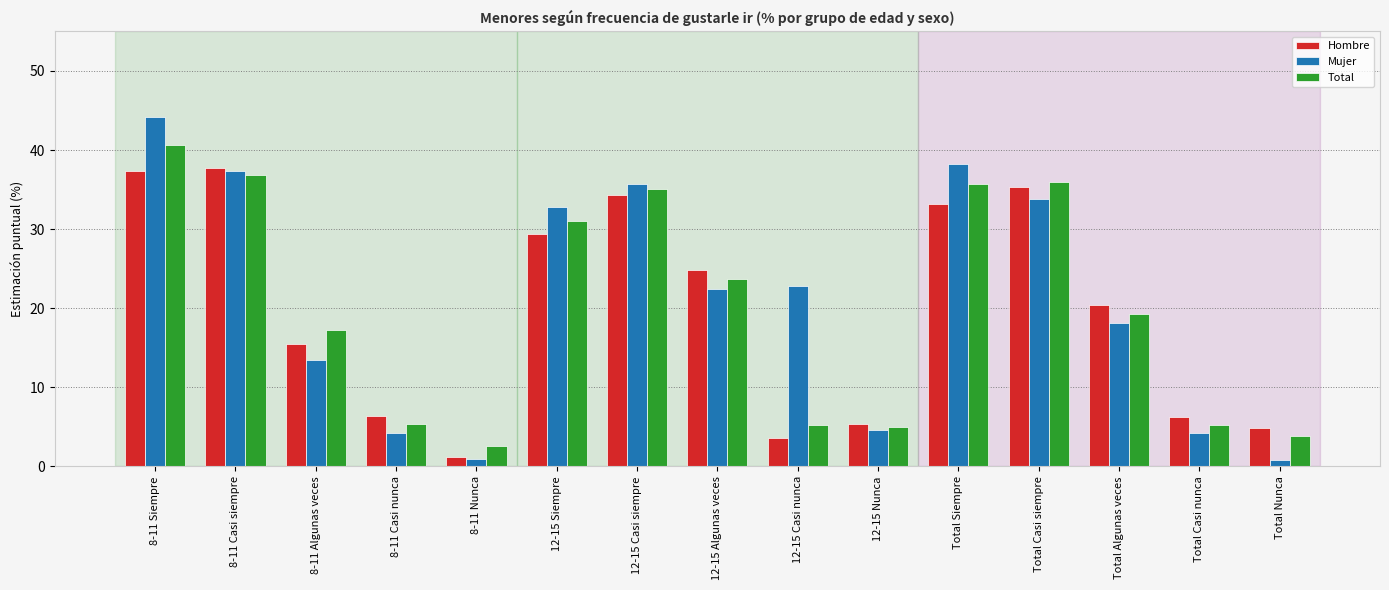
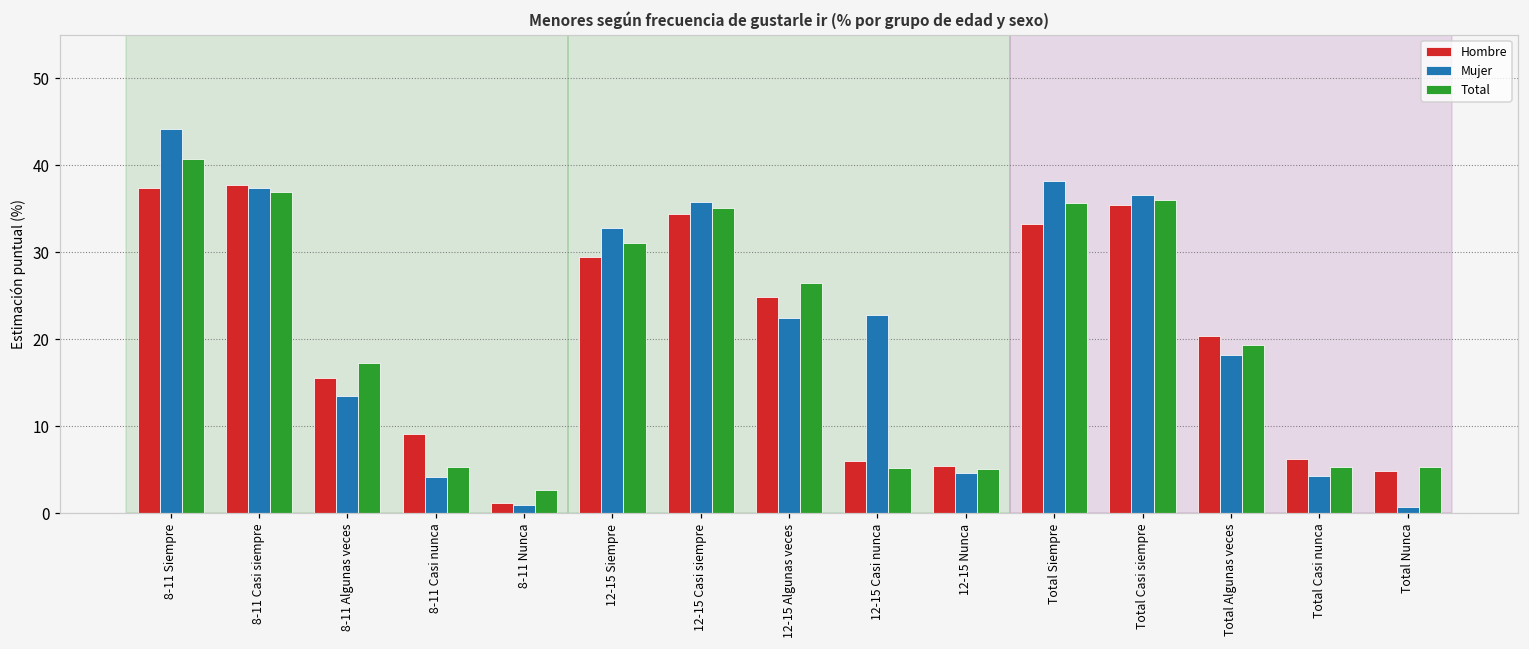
  {
    "Hombre": {
      "8-11 Siempre": 37,
      "8-11 Casi siempre": 38,
      "8-11 Algunas veces": 16,
-     "8-11 Casi nunca": 6,
+     "8-11 Casi nunca": 9,
      "8-11 Nunca": 1,
      "12-15 Siempre": 29,
      "12-15 Casi siempre": 34,
      "12-15 Algunas veces": 25,
-     "12-15 Casi nunca": 4,
+     "12-15 Casi nunca": 6,
      "12-15 Nunca": 5,
      "Total Siempre": 33,
      "Total Casi siempre": 35,
      "Total Algunas veces": 20,
      "Total Casi nunca": 6,
      "Total Nunca": 5
    },
    "Mujer": {
      "8-11 Siempre": 44,
      "8-11 Casi siempre": 37,
      "8-11 Algunas veces": 13,
      "8-11 Casi nunca": 4,
      "8-11 Nunca": 1,
      "12-15 Siempre": 33,
      "12-15 Casi siempre": 36,
      "12-15 Algunas veces": 22,
      "12-15 Casi nunca": 23,
      "12-15 Nunca": 5,
      "Total Siempre": 38,
-     "Total Casi siempre": 34,
+     "Total Casi siempre": 37,
      "Total Algunas veces": 18,
      "Total Casi nunca": 4,
      "Total Nunca": 1
    },
    "Total": {
      "8-11 Siempre": 41,
      "8-11 Casi siempre": 37,
      "8-11 Algunas veces": 17,
      "8-11 Casi nunca": 5,
      "8-11 Nunca": 3,
      "12-15 Siempre": 31,
      "12-15 Casi siempre": 35,
-     "12-15 Algunas veces": 24,
+     "12-15 Algunas veces": 26,
      "12-15 Casi nunca": 5,
      "12-15 Nunca": 5,
      "Total Siempre": 36,
      "Total Casi siempre": 36,
      "Total Algunas veces": 19,
      "Total Casi nunca": 5,
-     "Total Nunca": 4
+     "Total Nunca": 5
    }
  }
